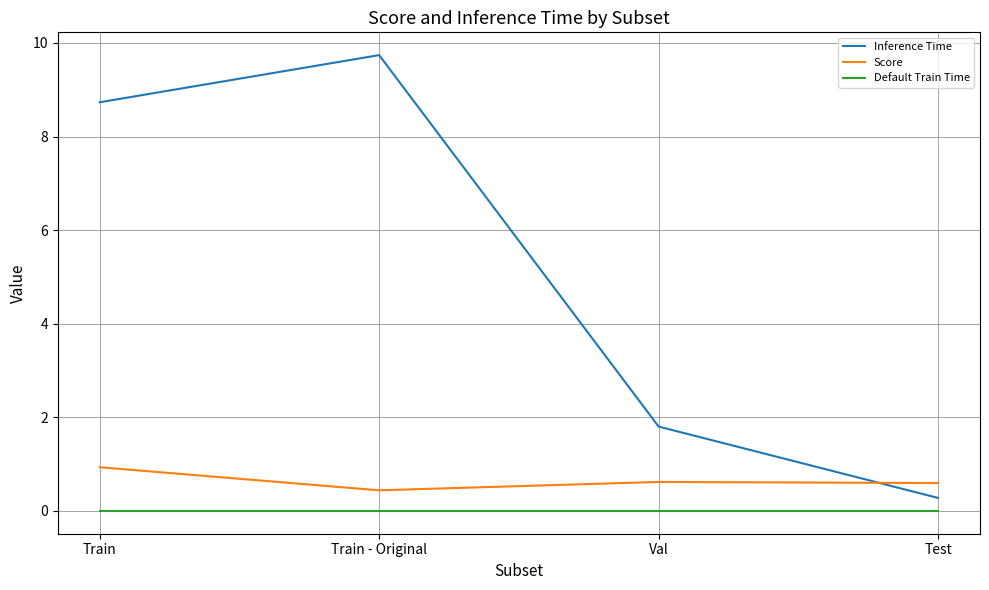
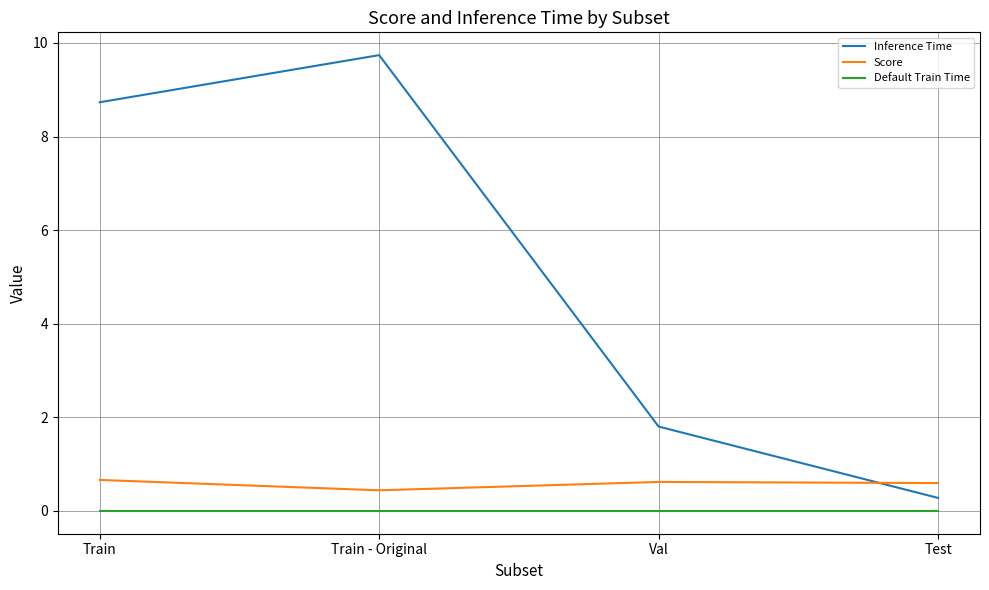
  {
    "Inference Time": {
      "Train": 8.7,
      "Train - Original": 9.7,
      "Val": 1.8,
      "Test": 0.3
    },
    "Score": {
-     "Train": 0.9,
+     "Train": 0.7,
      "Train - Original": 0.4,
      "Val": 0.6,
      "Test": 0.6
    },
    "Default Train Time": {
      "Train": 0.0,
      "Train - Original": 0.0,
      "Val": 0.0,
      "Test": 0.0
    }
  }
